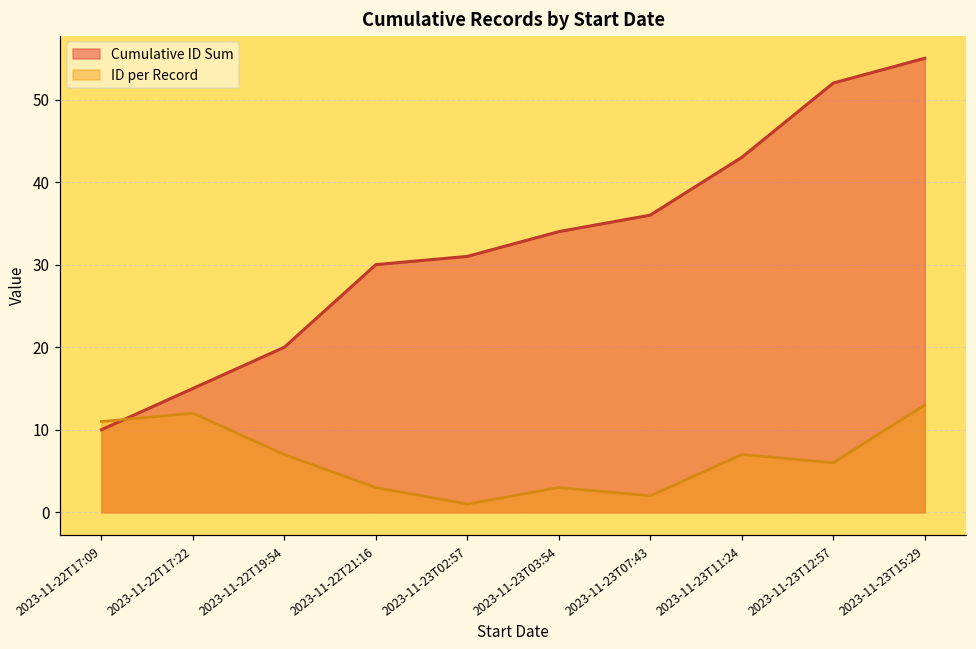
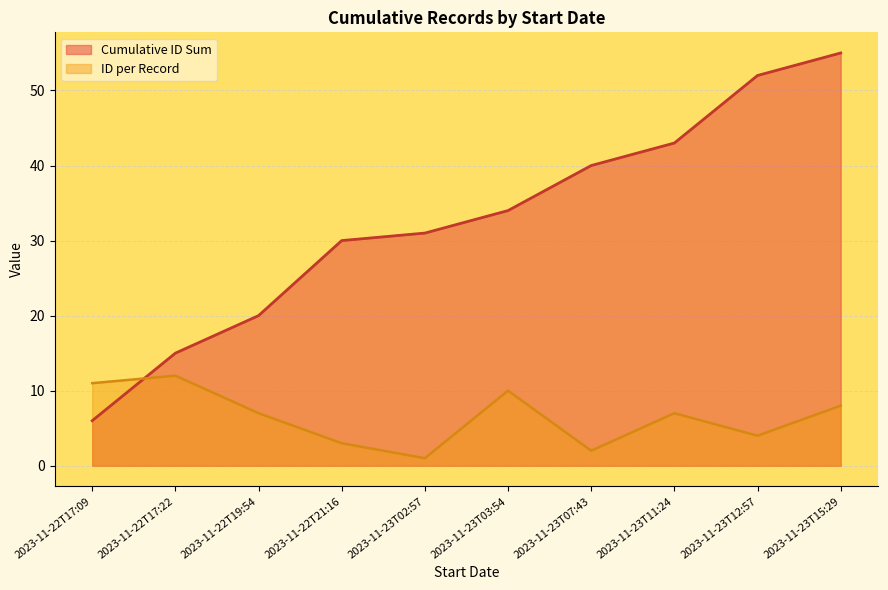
  {
    "Cumulative ID Sum": {
-     "2023-11-22T17:09": 10,
+     "2023-11-22T17:09": 6,
      "2023-11-22T17:22": 15,
      "2023-11-22T19:54": 20,
      "2023-11-22T21:16": 30,
      "2023-11-23T02:57": 31,
      "2023-11-23T03:54": 34,
-     "2023-11-23T07:43": 36,
+     "2023-11-23T07:43": 40,
      "2023-11-23T11:24": 43,
      "2023-11-23T12:57": 52,
      "2023-11-23T15:29": 55
    },
    "ID per Record": {
      "2023-11-22T17:09": 11,
      "2023-11-22T17:22": 12,
      "2023-11-22T19:54": 7,
      "2023-11-22T21:16": 3,
      "2023-11-23T02:57": 1,
-     "2023-11-23T03:54": 3,
+     "2023-11-23T03:54": 10,
      "2023-11-23T07:43": 2,
      "2023-11-23T11:24": 7,
-     "2023-11-23T12:57": 6,
-     "2023-11-23T15:29": 13
+     "2023-11-23T12:57": 4,
+     "2023-11-23T15:29": 8
    }
  }
